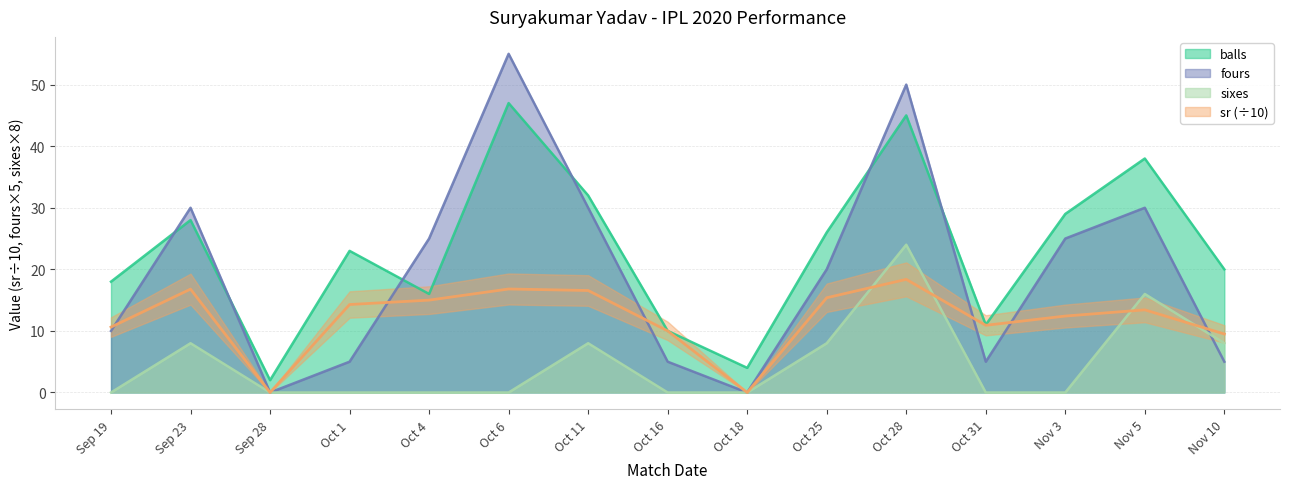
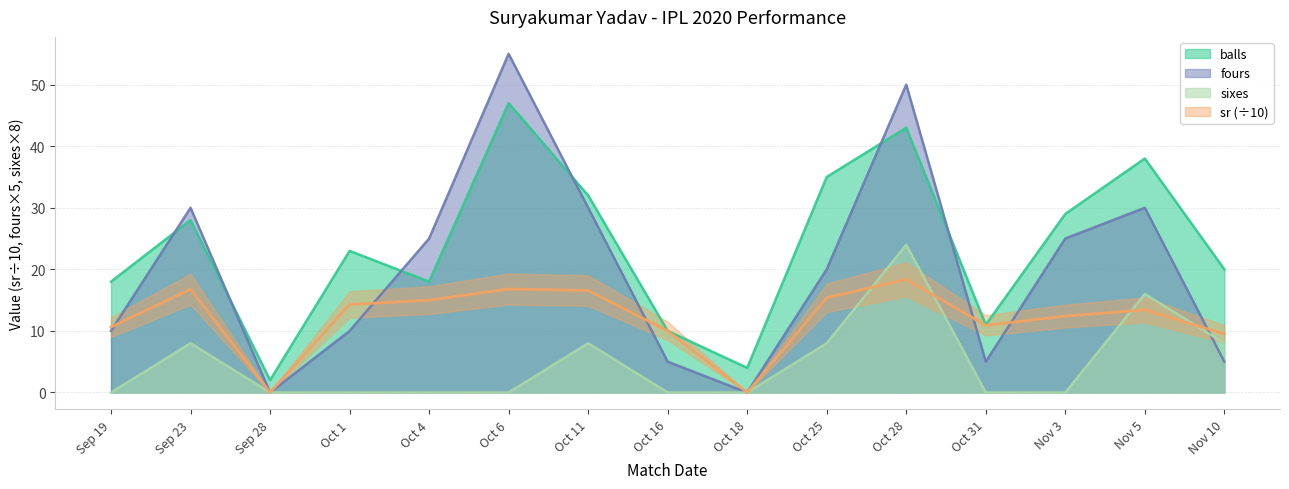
  {
    "balls": {
      "Sep 19": 18,
      "Sep 23": 28,
      "Sep 28": 2,
      "Oct 1": 23,
-     "Oct 4": 16,
+     "Oct 4": 18,
      "Oct 6": 47,
      "Oct 11": 32,
      "Oct 18": 4,
-     "Oct 25": 26,
-     "Oct 28": 45,
+     "Oct 25": 35,
+     "Oct 28": 43,
      "Nov 3": 29,
      "Nov 5": 38,
      "Nov 10": 20
    },
    "fours": {
      "Sep 19": 10,
      "Sep 23": 30,
-     "Oct 1": 5,
+     "Oct 1": 10,
      "Oct 4": 25,
      "Oct 6": 55,
      "Oct 11": 30,
      "Oct 16": 5,
      "Oct 25": 20,
      "Oct 28": 50,
      "Oct 31": 5,
      "Nov 3": 25,
      "Nov 5": 30,
      "Nov 10": 5
    },
    "sixes": {
      "Sep 19": 0,
      "Sep 23": 8,
      "Oct 1": 0,
      "Oct 4": 0,
      "Oct 6": 0,
      "Oct 11": 8,
      "Oct 16": 0,
      "Oct 25": 8,
      "Oct 28": 24,
      "Oct 31": 0,
      "Nov 3": 0,
      "Nov 5": 16,
      "Nov 10": 8
    }
  }
